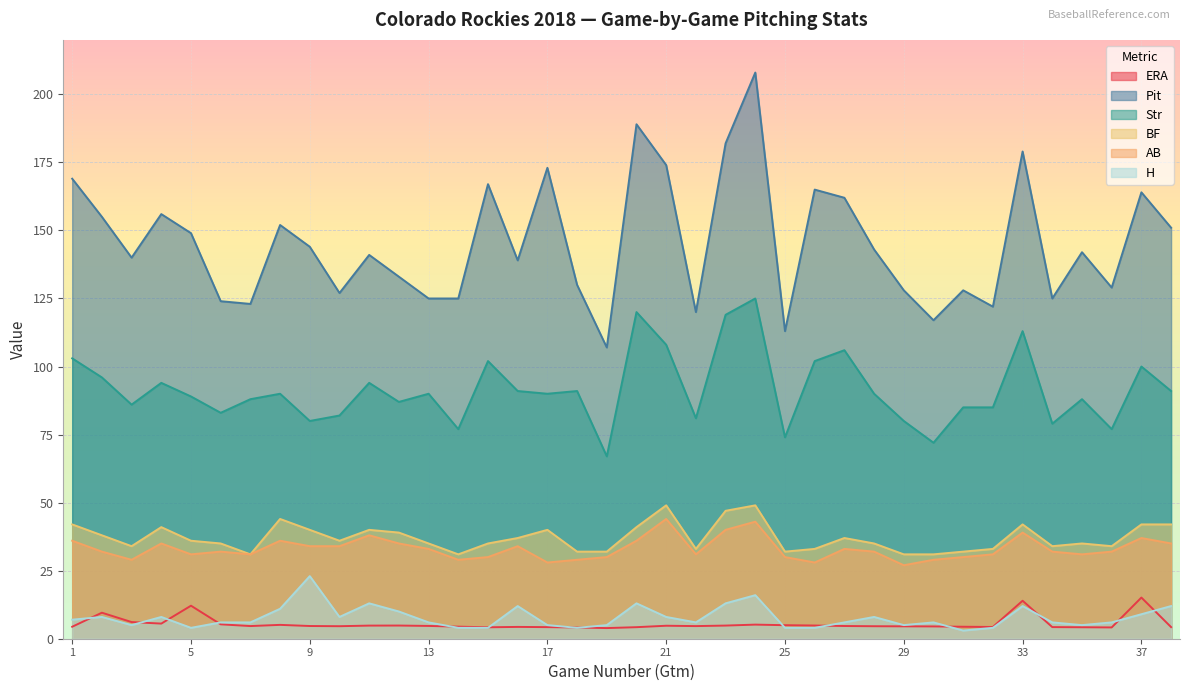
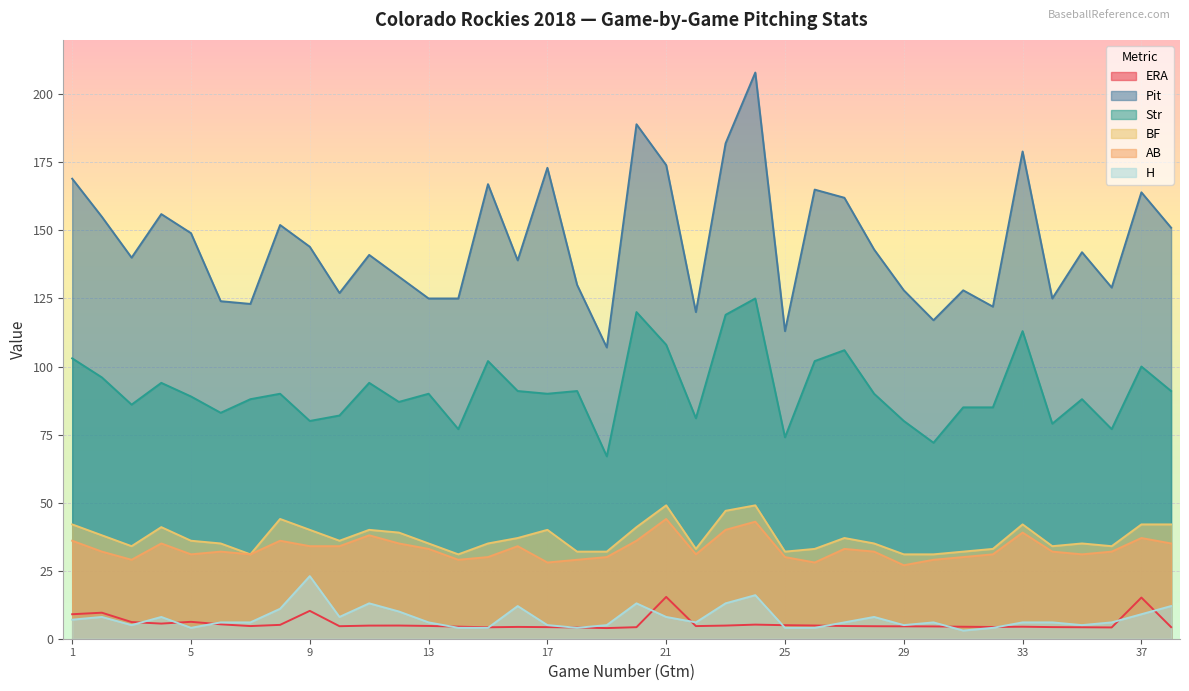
  {
    "ERA": {
-     "1": 4,
-     "5": 12,
-     "9": 5,
+     "1": 9,
+     "5": 6,
+     "9": 10,
      "13": 5,
-     "21": 5,
+     "21": 15,
      "25": 5,
-     "33": 14,
+     "33": 4,
      "37": 15
    },
    "H": {
      "1": 7,
      "5": 4,
      "9": 23,
      "13": 6,
      "21": 8,
      "25": 4,
-     "33": 12,
+     "33": 6,
      "37": 9
    }
  }
